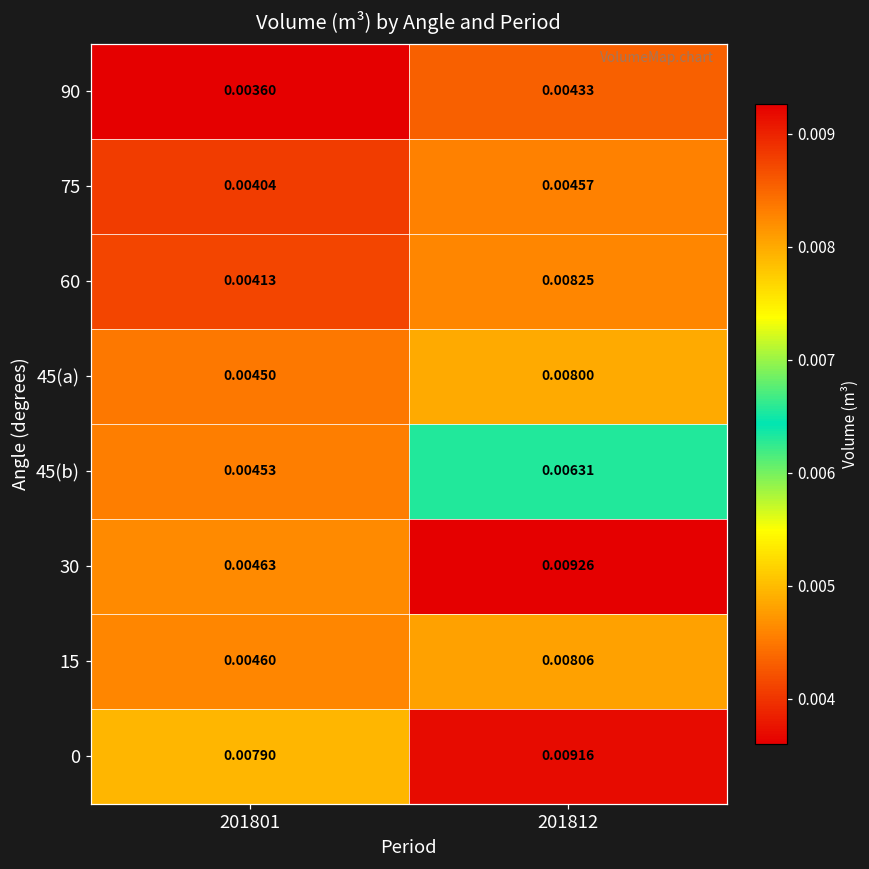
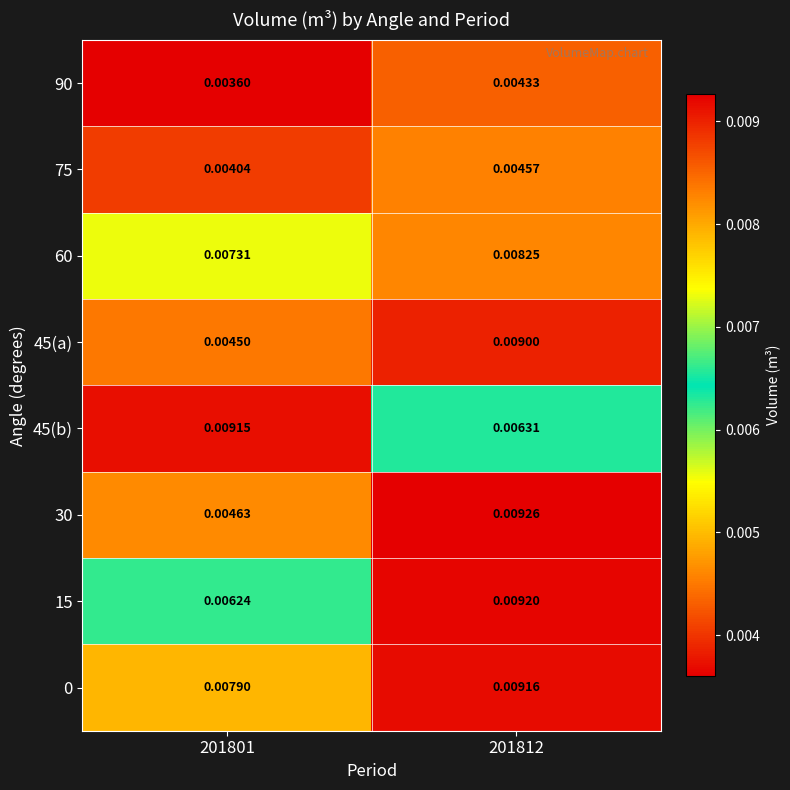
  {
    "90": {
      "201801": 0.00360
    },
    "75": {
      "201801": 0.00404,
      "201812": 0.00457
    },
    "60": {
-     "201801": 0.00413,
+     "201801": 0.00731,
      "201812": 0.00825
    },
    "45(a)": {
      "201801": 0.00450,
-     "201812": 0.00800
+     "201812": 0.00900
    },
    "45(b)": {
-     "201801": 0.00453,
+     "201801": 0.00915,
      "201812": 0.00631
    },
    "30": {
      "201801": 0.00463,
      "201812": 0.00926
    },
    "15": {
-     "201801": 0.00460,
-     "201812": 0.00806
+     "201801": 0.00624,
+     "201812": 0.00920
    },
    "0": {
      "201801": 0.00790,
      "201812": 0.00916
    }
  }
